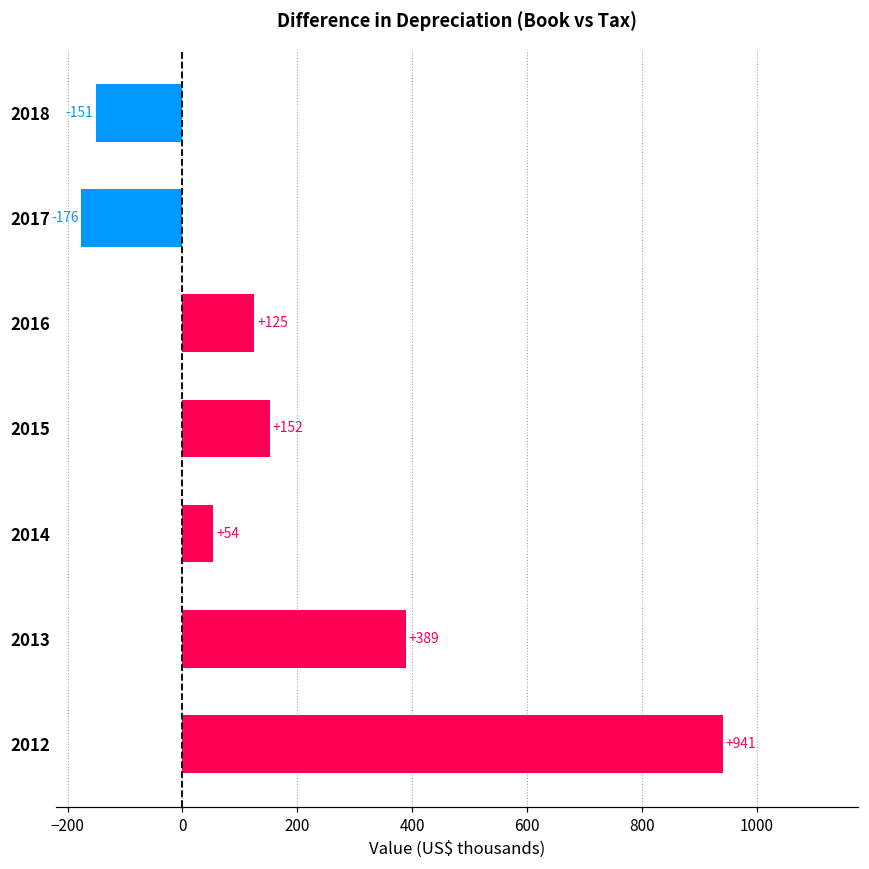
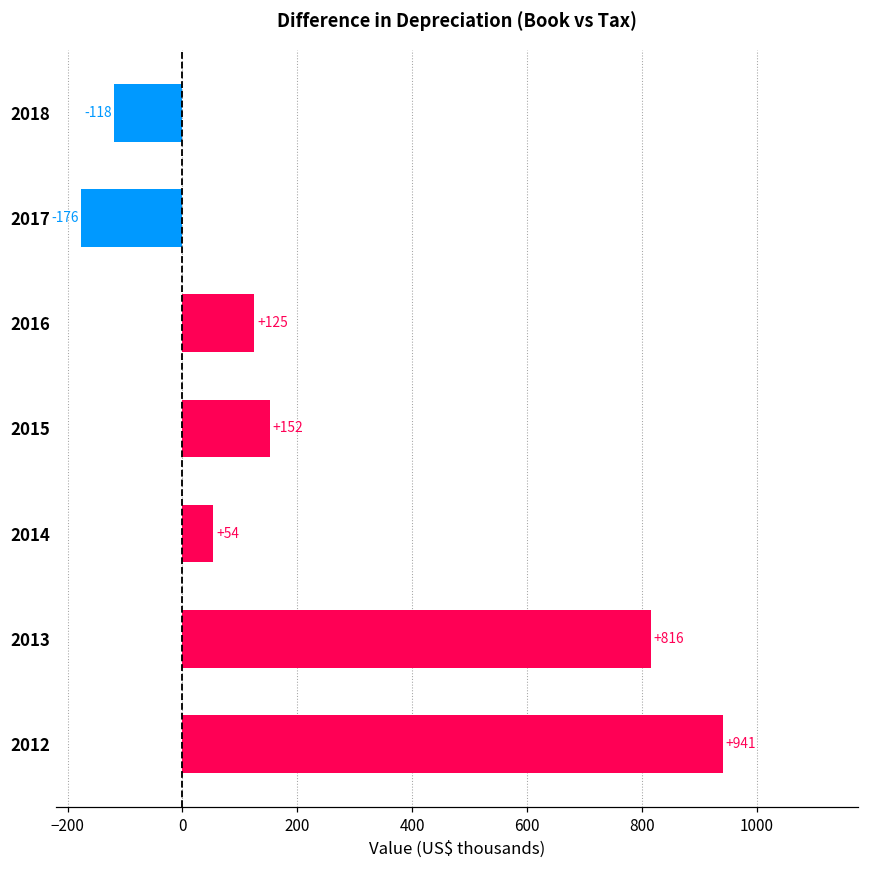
  {
-   "2018": "-151",
+   "2018": "-118",
    "2017": "-176",
    "2016": "+125",
    "2015": "+152",
    "2014": "+54",
-   "2013": "+389",
+   "2013": "+816",
    "2012": "+941"
  }
